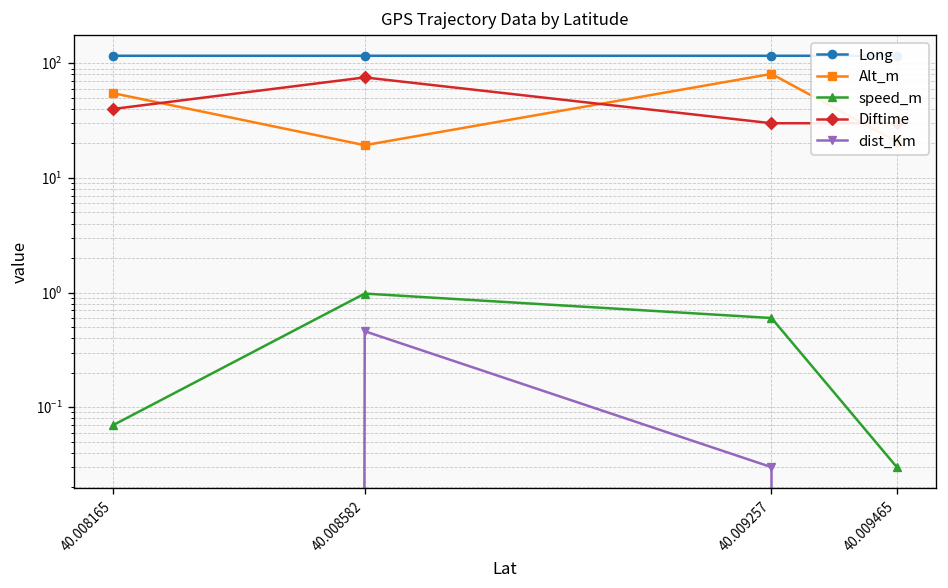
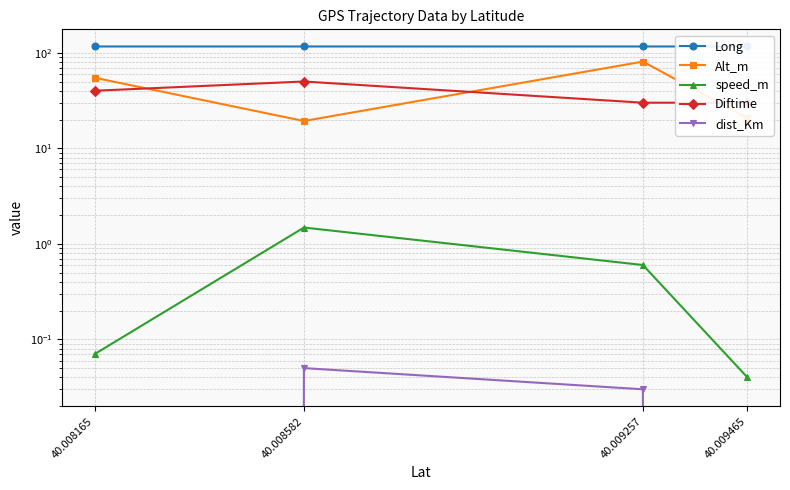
  {
    "Long": {
      "40.008165": 120,
      "40.008582": 120,
      "40.009257": 120
    },
    "Alt_m": {
      "40.008165": 50,
      "40.008582": 19,
      "40.009257": 80
    },
    "speed_m": {
      "40.008165": 0.07,
-     "40.008582": 1.0,
+     "40.008582": 1.5,
      "40.009257": 0.6,
-     "40.009465": 0.03
+     "40.009465": 0.04
    },
    "Diftime": {
      "40.008165": 40,
-     "40.008582": 80,
+     "40.008582": 50,
      "40.009257": 30
    },
    "dist_Km": {
-     "40.008582": 0.5,
+     "40.008582": 0.05,
      "40.009257": 0.03
    }
  }
